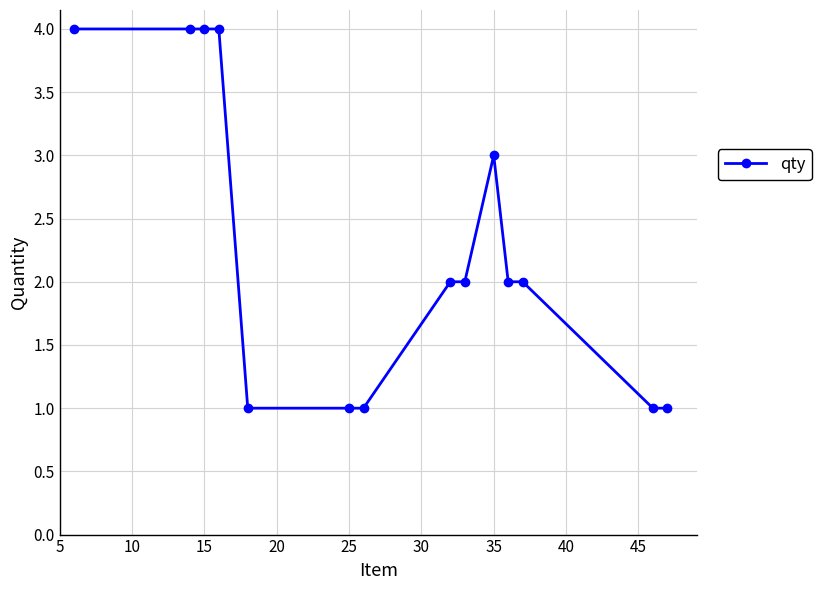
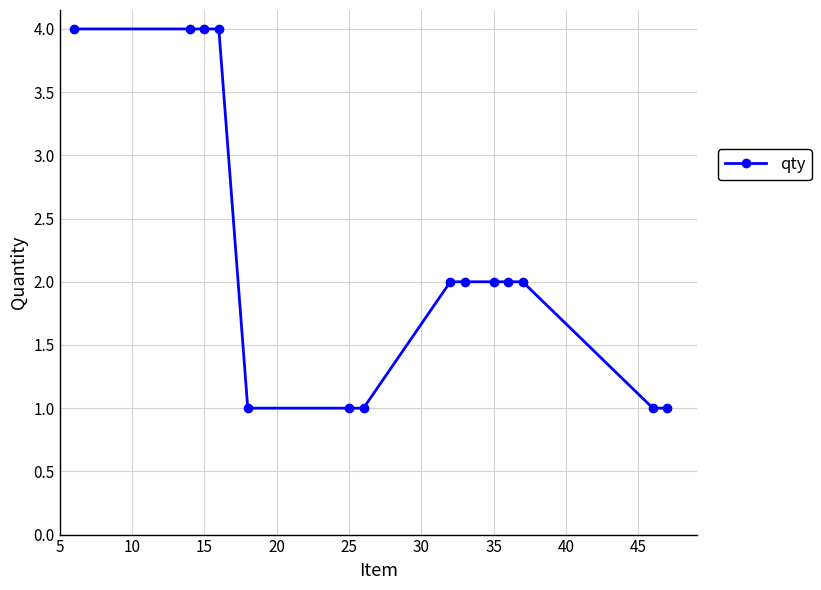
  {
    "15": 4,
    "25": 1,
-   "35": 3
+   "35": 2
  }
